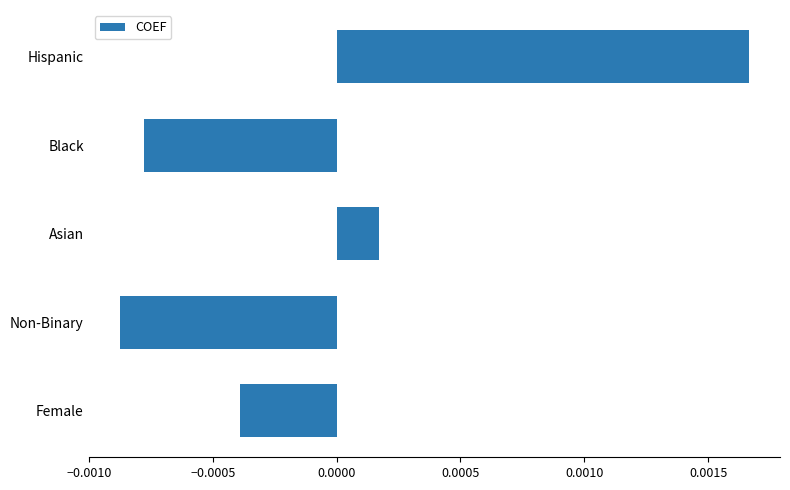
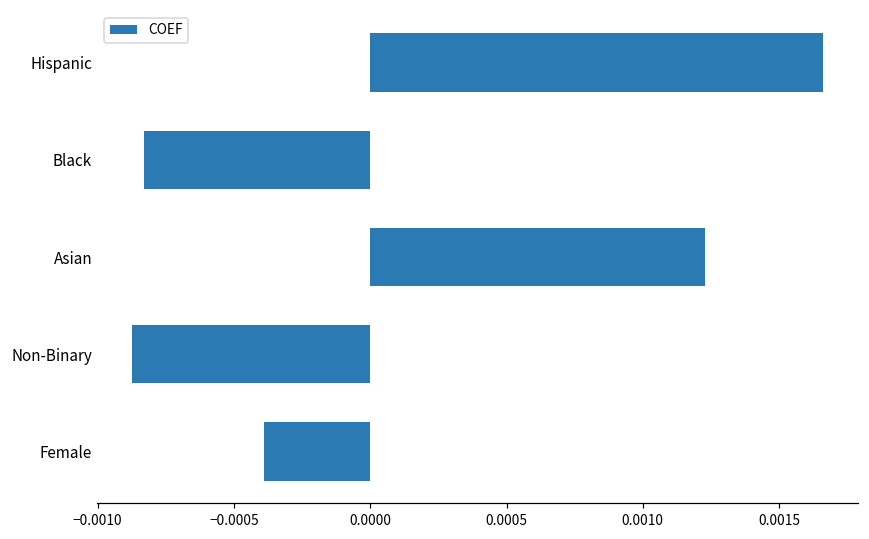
  {
    "Hispanic": 0.00166,
-   "Black": -0.00078,
-   "Asian": 0.00017,
+   "Black": -0.00083,
+   "Asian": 0.00123,
    "Non-Binary": -0.00087,
    "Female": -0.00039
  }
